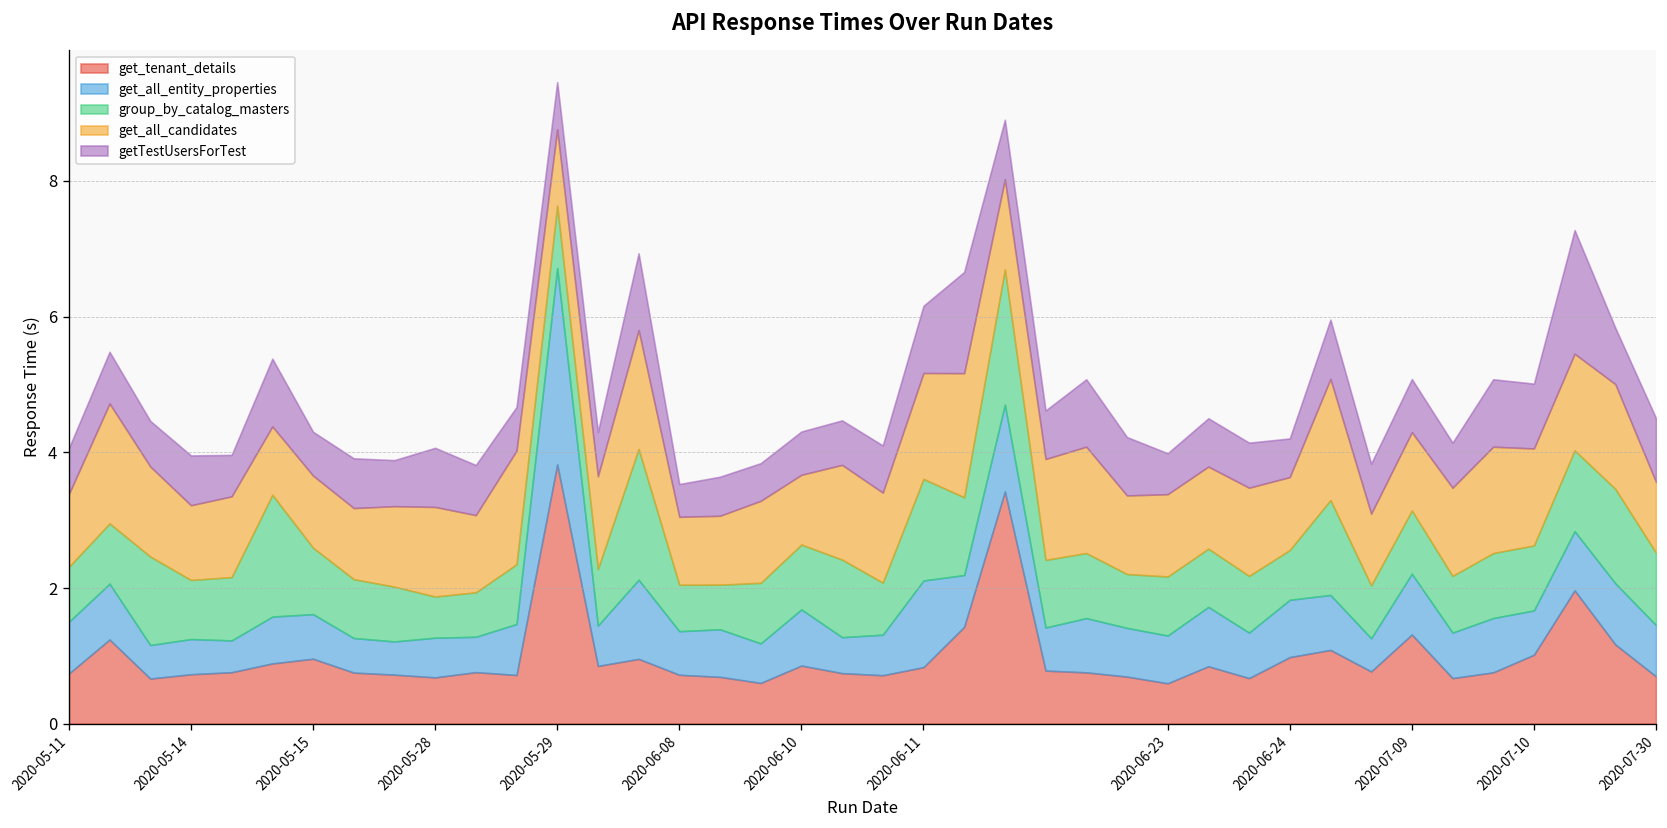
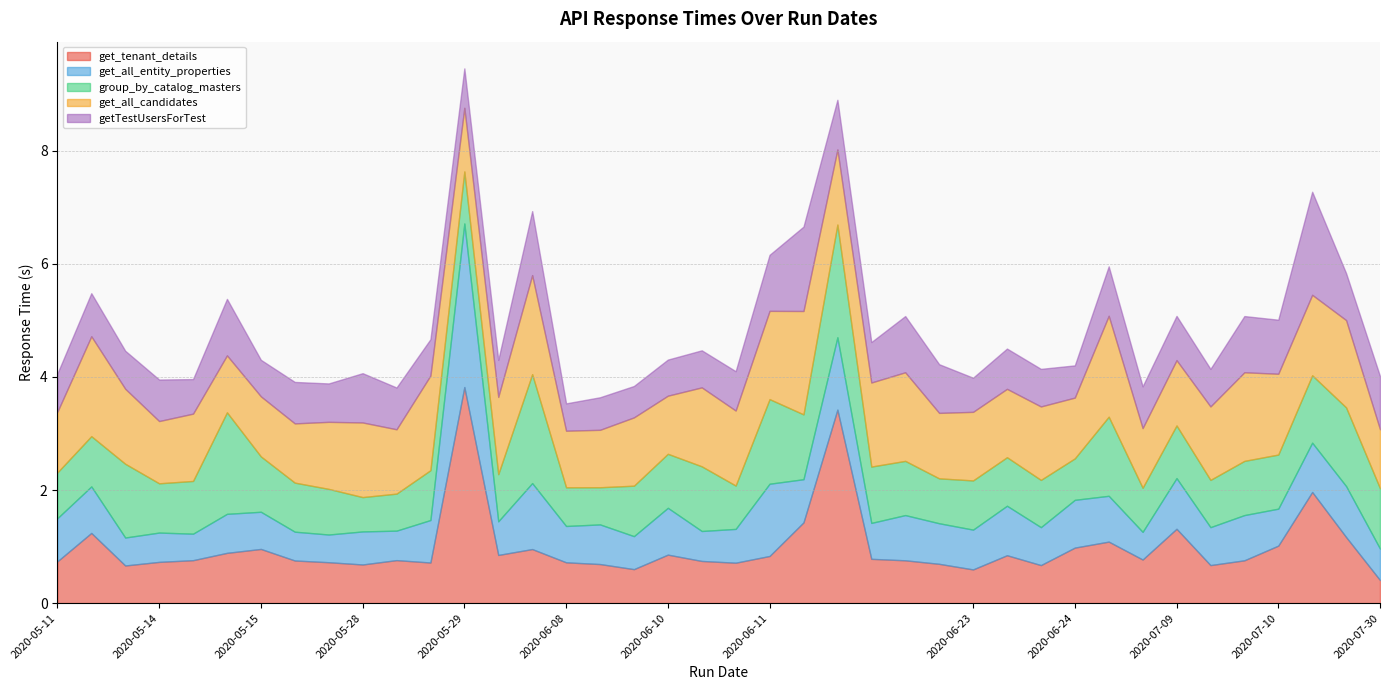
  {
    "get_tenant_details": {
-     "2020-07-30": 0.7
+     "2020-07-30": 0.4
    },
    "get_all_entity_properties": {
-     "2020-07-30": 0.8
+     "2020-07-30": 0.6
    },
    "group_by_catalog_masters": {
      "2020-07-30": 1.1
    },
    "get_all_candidates": {
      "2020-07-30": 1.0
    },
    "getTestUsersForTest": {
      "2020-07-30": 0.9
    }
  }
